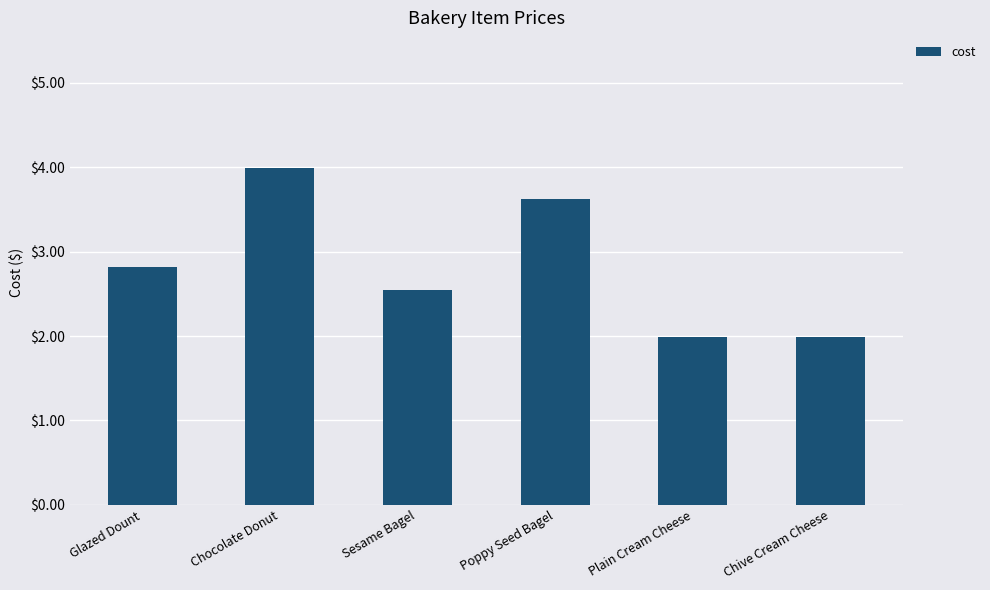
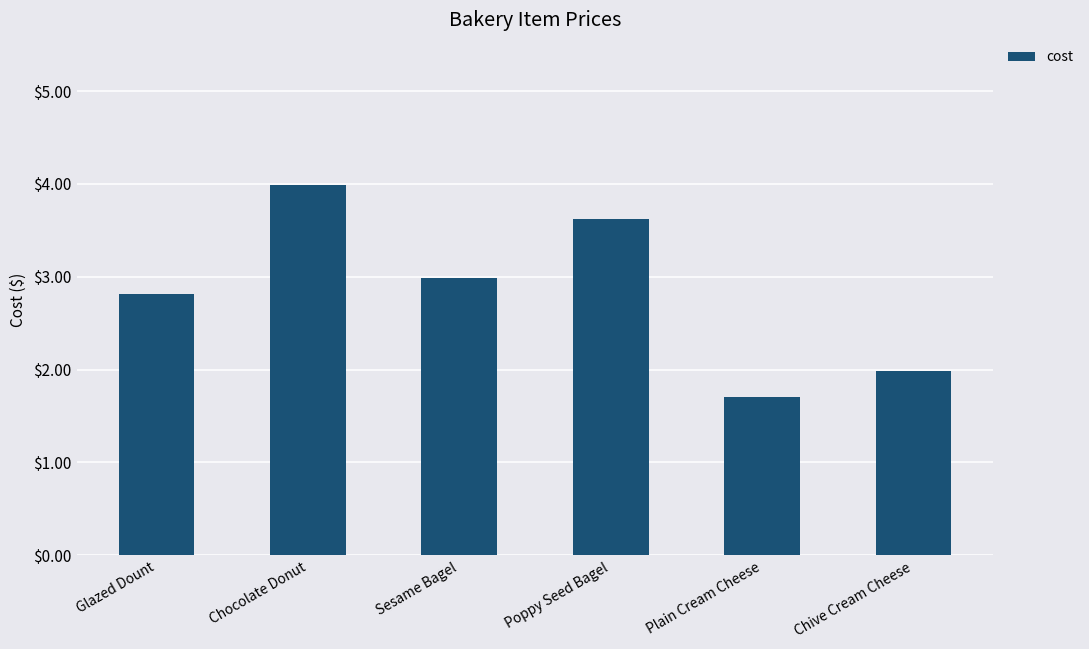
  {
    "Glazed Dount": "$2.8",
    "Chocolate Donut": "$4.0",
-   "Sesame Bagel": "$2.6",
+   "Sesame Bagel": "$3.0",
    "Poppy Seed Bagel": "$3.6",
-   "Plain Cream Cheese": "$2.0",
+   "Plain Cream Cheese": "$1.7",
    "Chive Cream Cheese": "$2.0"
  }
